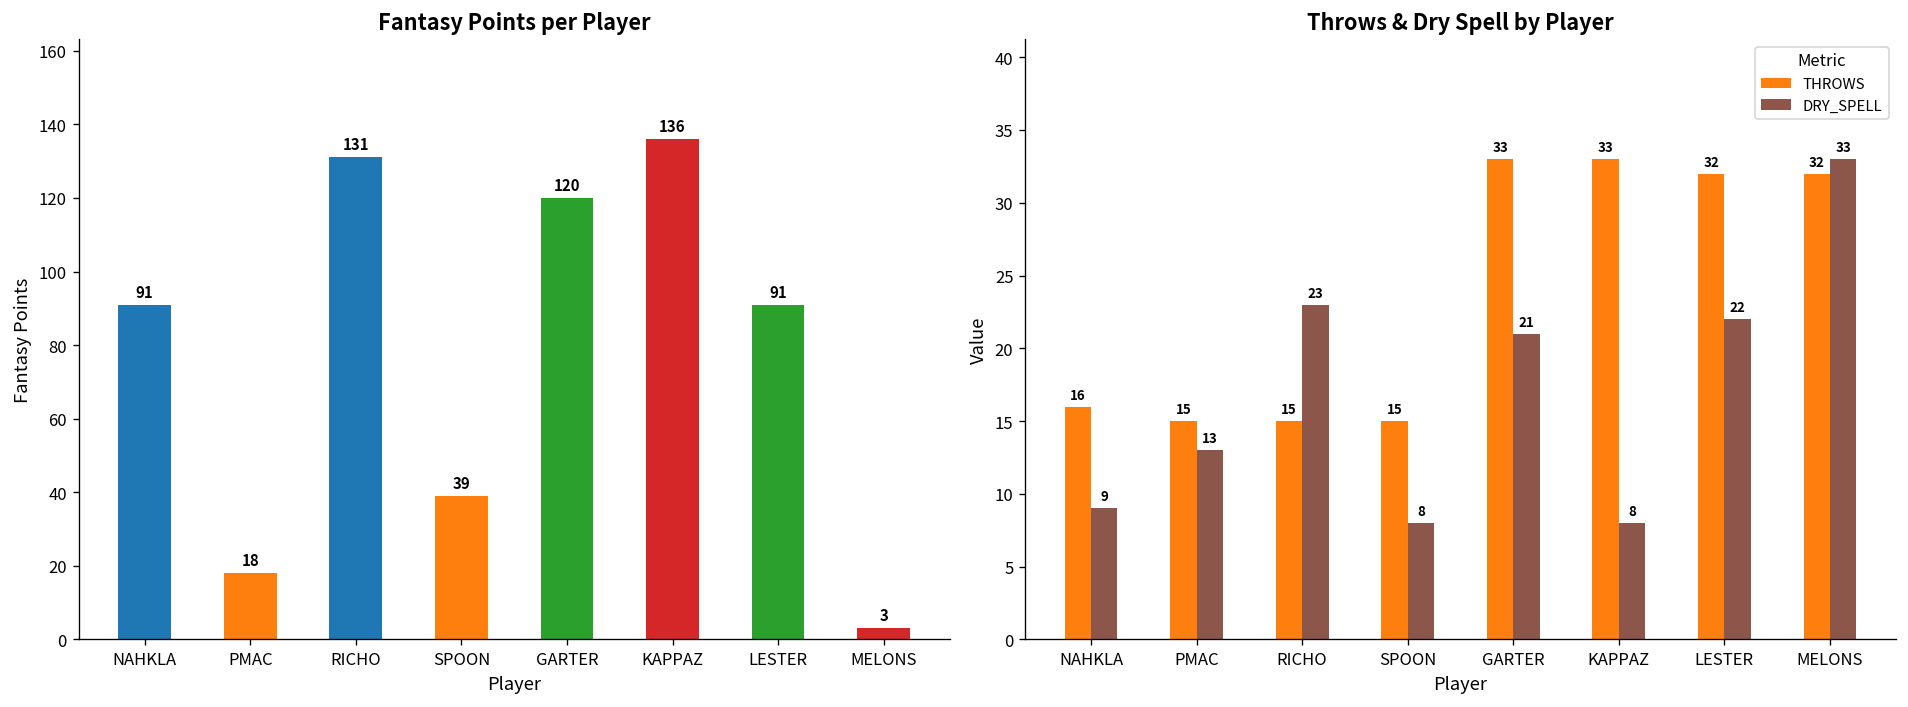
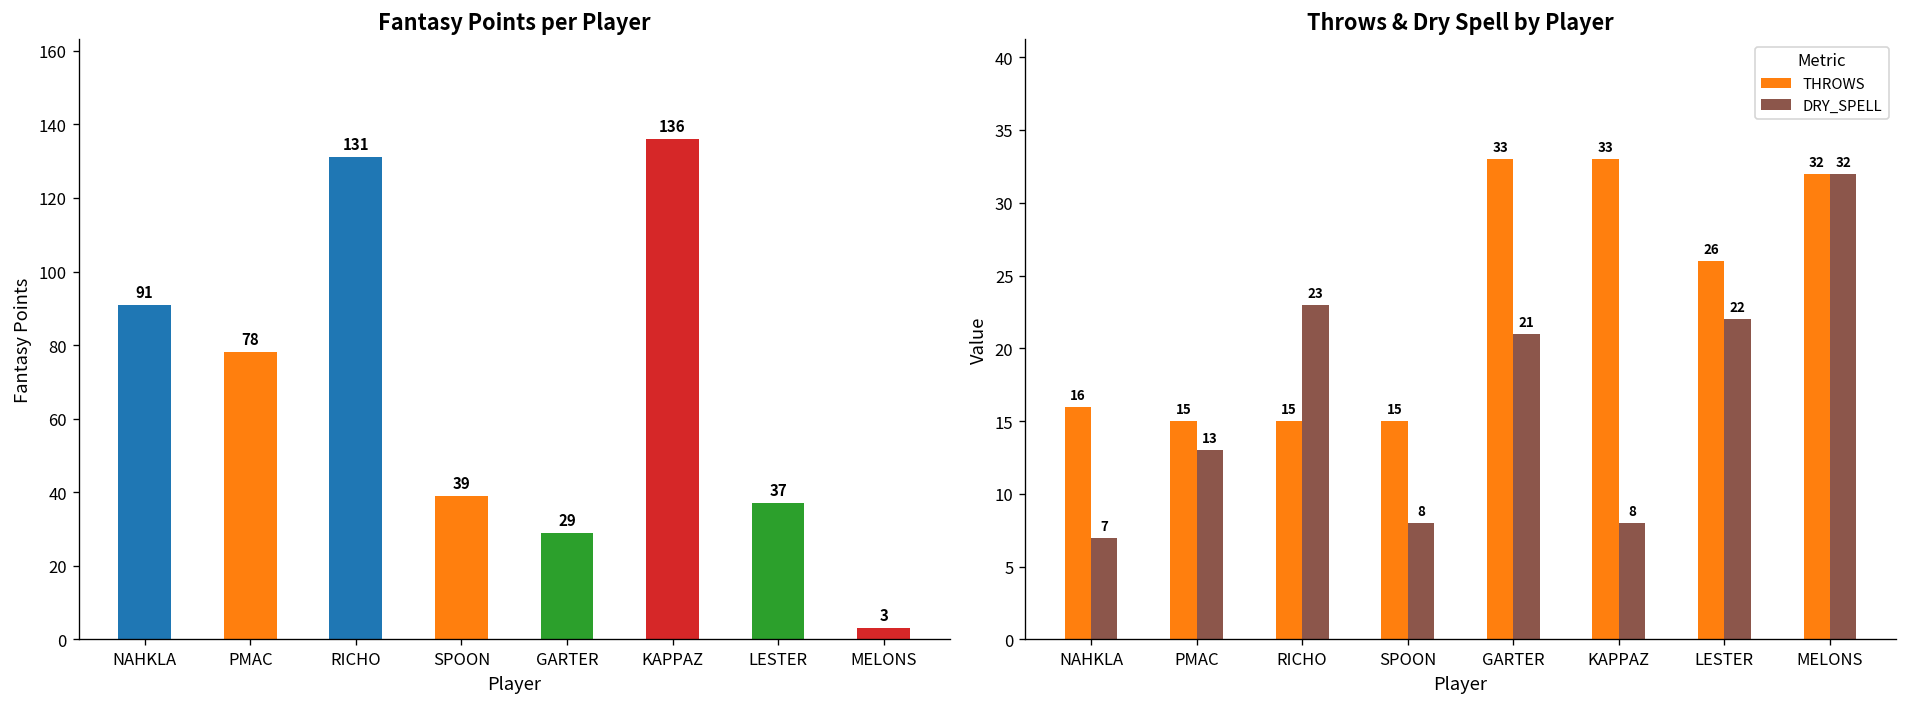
  {
    "Fantasy Points per Player": {
      "NAHKLA": 91,
-     "PMAC": 18,
+     "PMAC": 78,
      "RICHO": 131,
      "SPOON": 39,
-     "GARTER": 120,
+     "GARTER": 29,
      "KAPPAZ": 136,
-     "LESTER": 91,
+     "LESTER": 37,
      "MELONS": 3
    },
    "Throws & Dry Spell by Player": {
      "THROWS": {
        "NAHKLA": 16,
        "PMAC": 15,
        "RICHO": 15,
        "SPOON": 15,
        "GARTER": 33,
        "KAPPAZ": 33,
-       "LESTER": 32,
+       "LESTER": 26,
        "MELONS": 32
      },
      "DRY_SPELL": {
-       "NAHKLA": 9,
+       "NAHKLA": 7,
        "PMAC": 13,
        "RICHO": 23,
        "SPOON": 8,
        "GARTER": 21,
        "KAPPAZ": 8,
        "LESTER": 22,
-       "MELONS": 33
+       "MELONS": 32
      }
    }
  }
